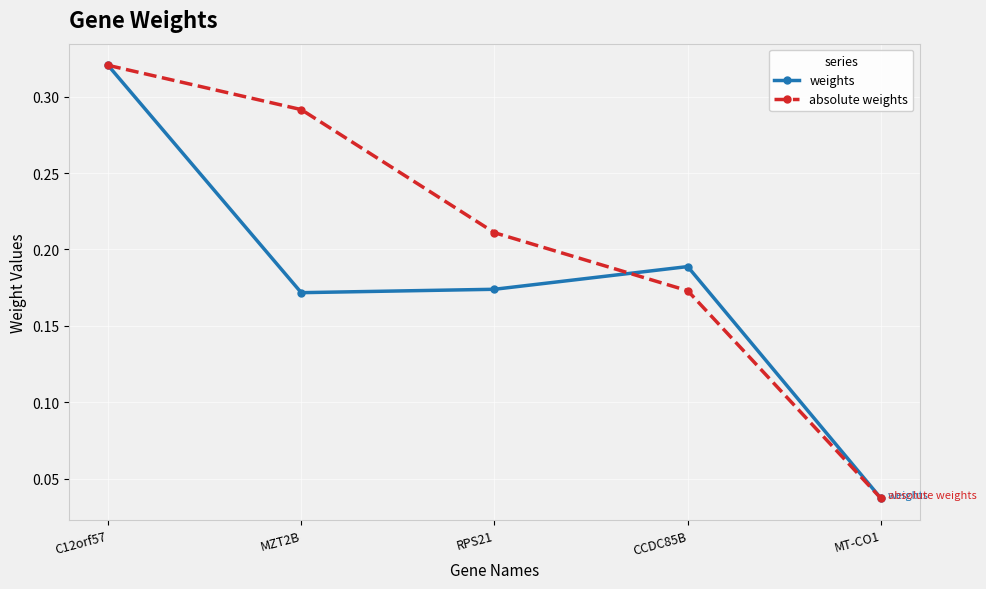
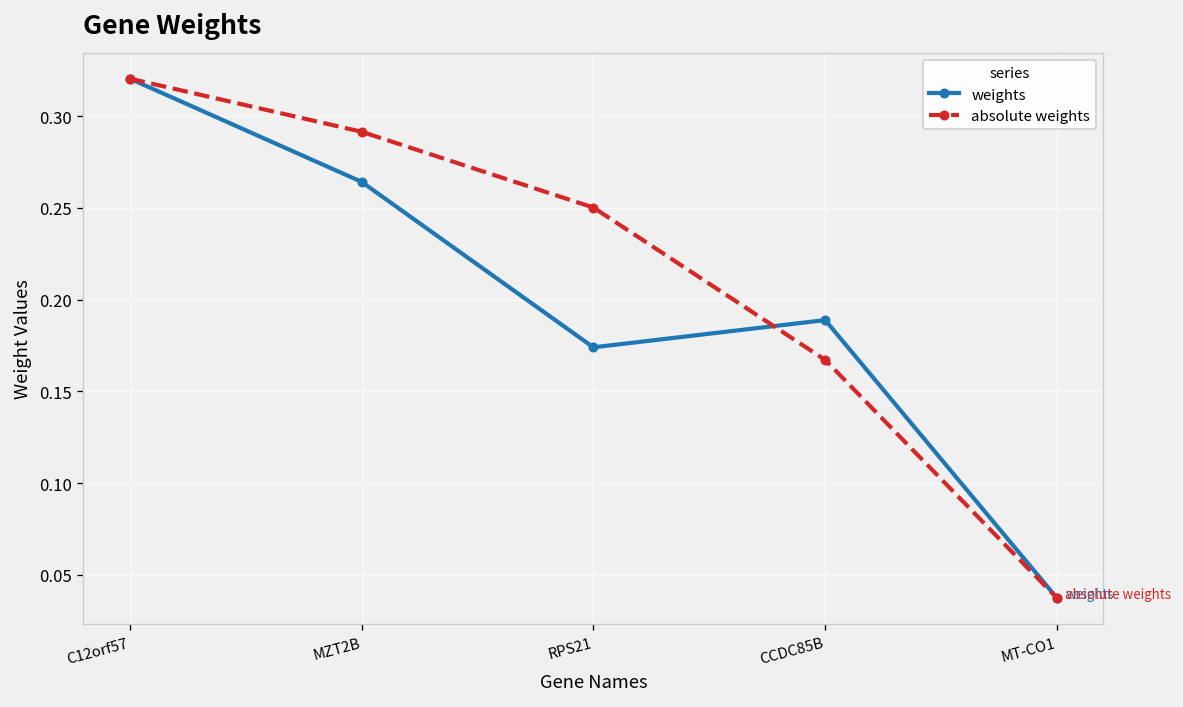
  {
    "weights": {
-     "MZT2B": 0.172,
+     "MZT2B": 0.264,
      "RPS21": 0.174,
      "CCDC85B": 0.189
    },
    "absolute weights": {
      "MZT2B": 0.292,
-     "RPS21": 0.211,
-     "CCDC85B": 0.173
+     "RPS21": 0.250,
+     "CCDC85B": 0.167
    }
  }
